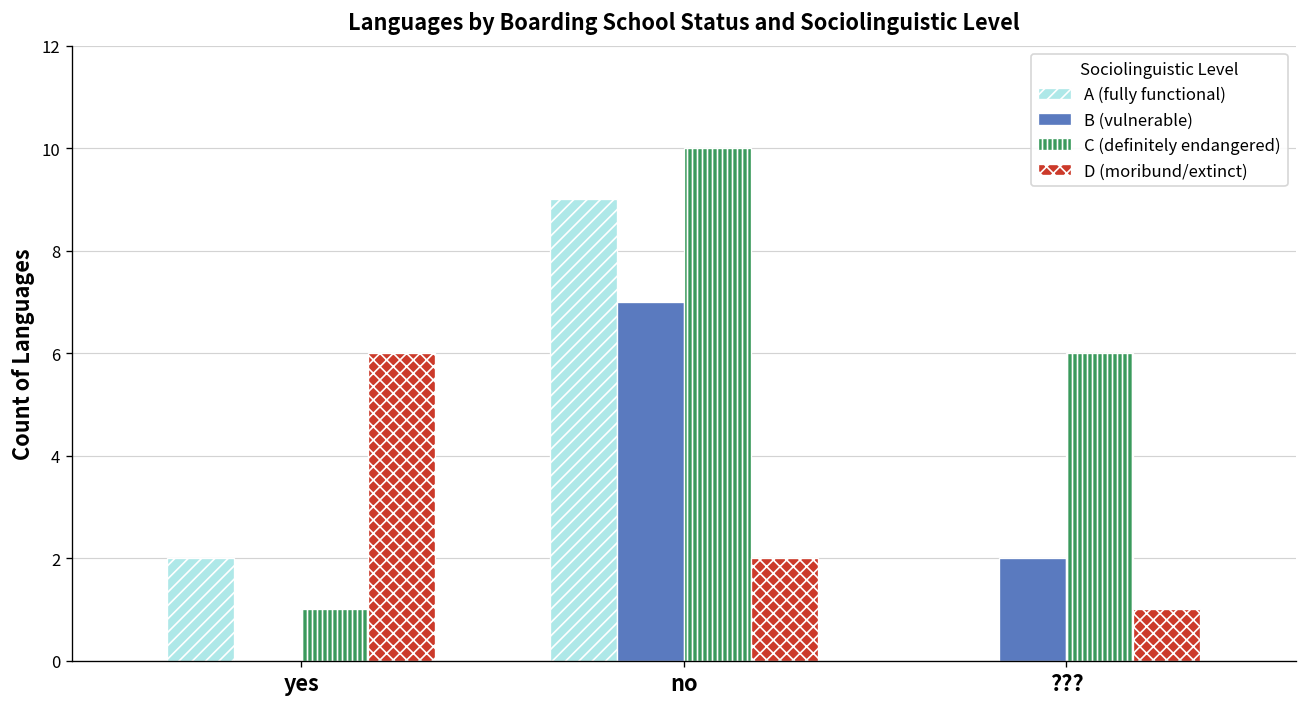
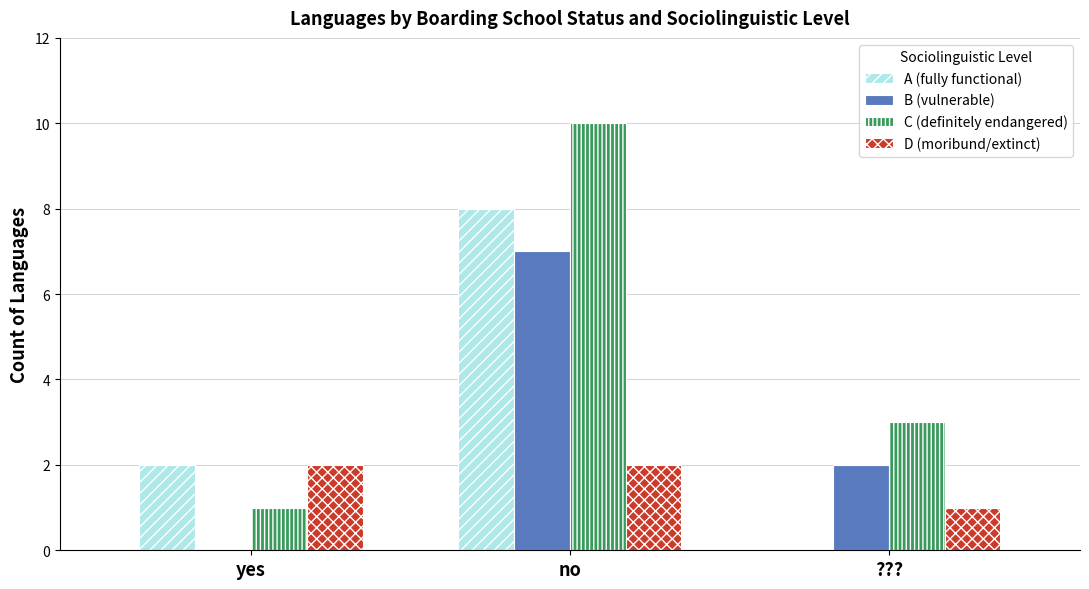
  {
    "A (fully functional)": {
      "yes": 2,
-     "no": 9,
+     "no": 8,
      "???": 0
    },
    "B (vulnerable)": {
      "yes": 0,
      "no": 7,
      "???": 2
    },
    "C (definitely endangered)": {
      "yes": 1,
      "no": 10,
-     "???": 6
+     "???": 3
    },
    "D (moribund/extinct)": {
-     "yes": 6,
+     "yes": 2,
      "no": 2,
      "???": 1
    }
  }
